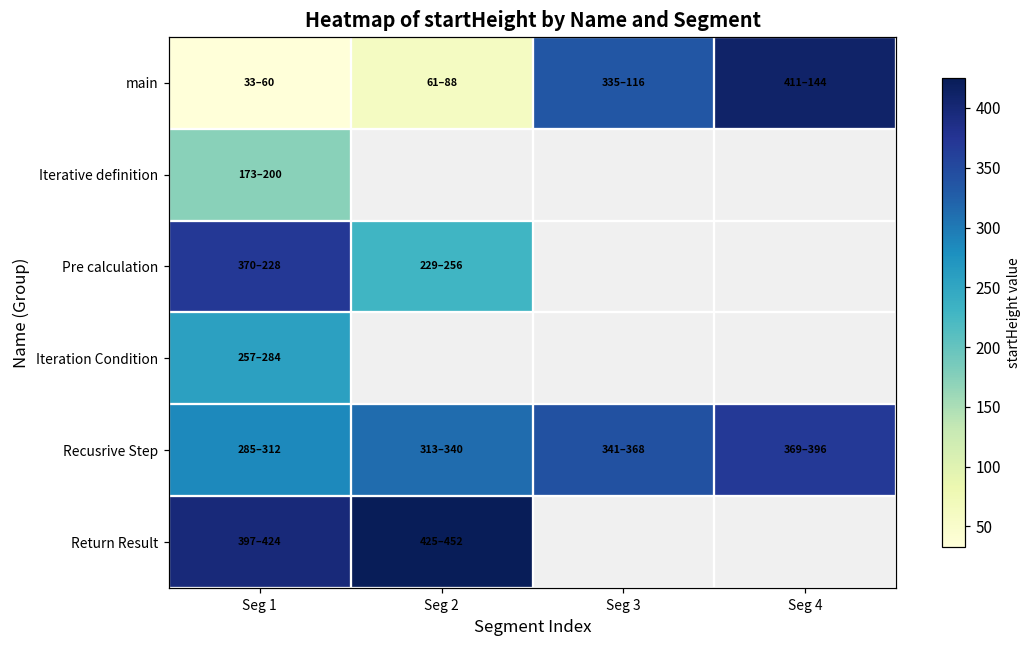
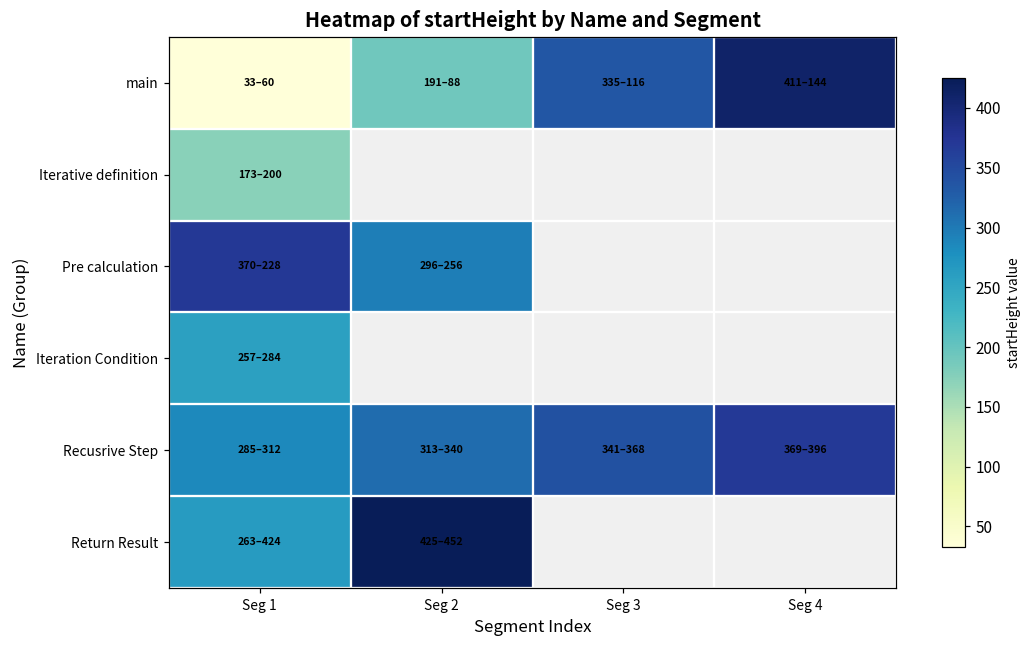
  {
    "main": {
-     "Seg 2": 61
+     "Seg 2": 191
    },
    "Pre calculation": {
-     "Seg 2": 229
+     "Seg 2": 296
    },
    "Return Result": {
-     "Seg 1": 397
+     "Seg 1": 263
    }
  }
